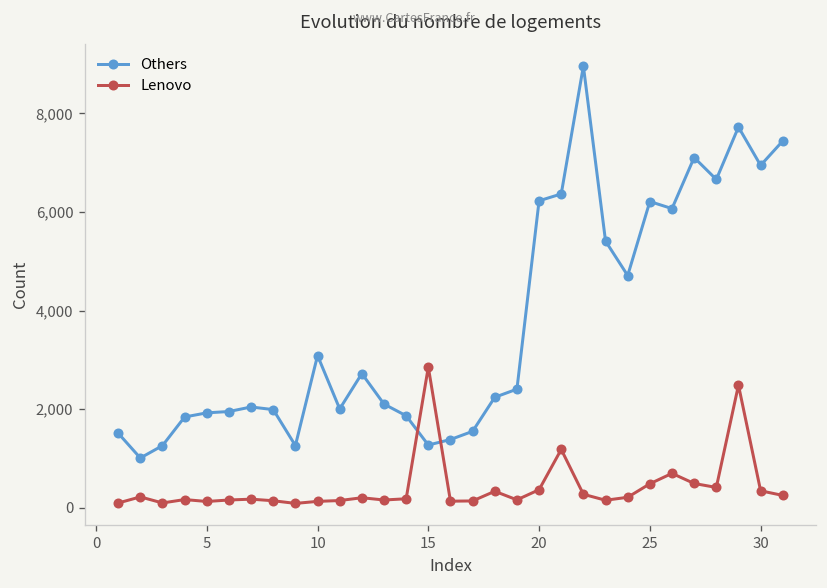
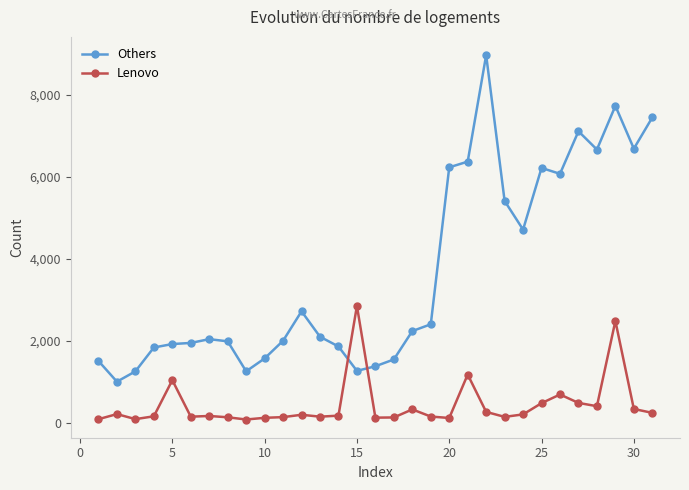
  {
    "Others": {
      "5": "1,900",
-     "10": "3,100",
+     "10": "1,600",
      "15": "1,300",
      "20": "6,200",
      "25": "6,200",
-     "30": "6,900"
+     "30": "6,700"
    },
    "Lenovo": {
-     "5": "100",
+     "5": "1,000",
      "10": "100",
      "15": "2,900",
-     "20": "400",
+     "20": "100",
      "25": "500",
      "30": "300"
    }
  }
